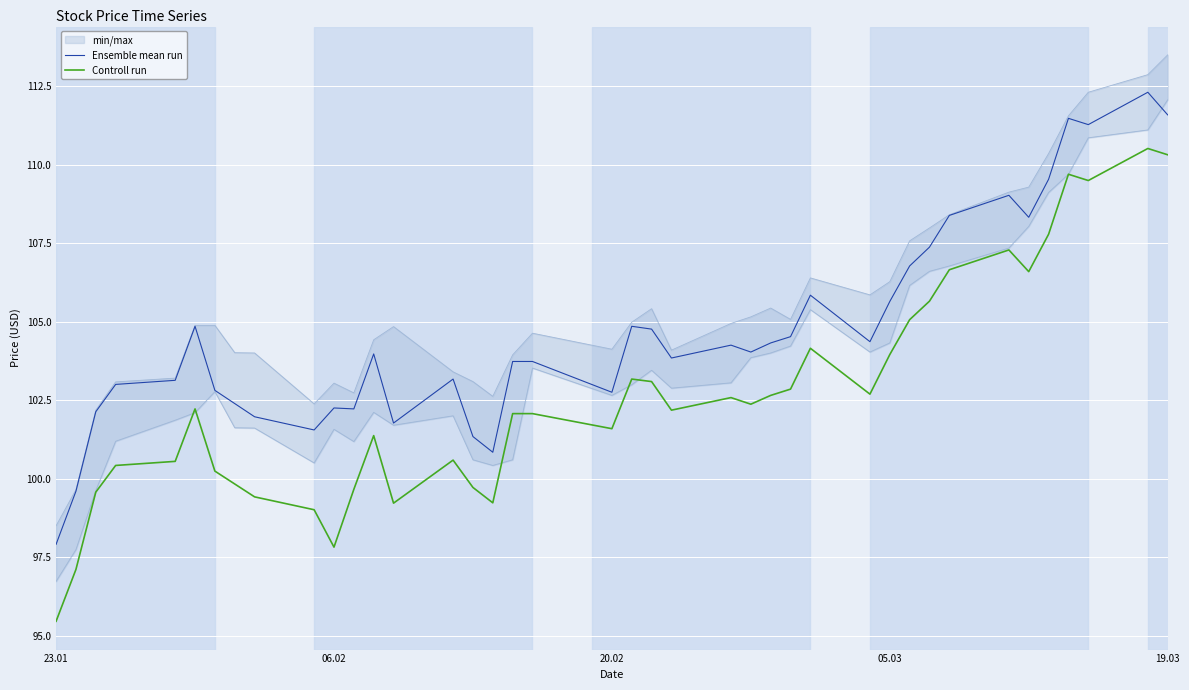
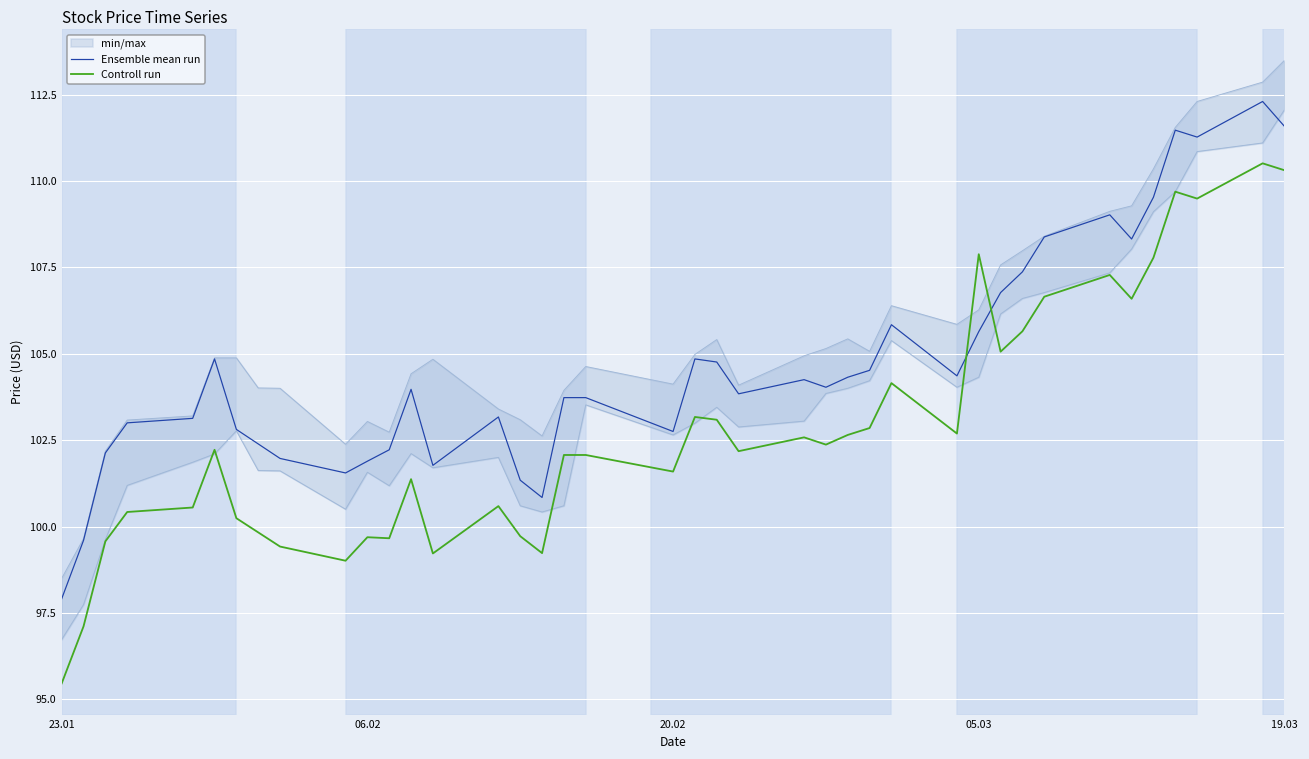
  {
    "Ensemble mean run": {
      "23.01": 97.9,
-     "06.02": 102.3,
+     "06.02": 101.9,
      "20.02": 102.8,
      "05.03": 105.6,
      "19.03": 111.6
    },
    "Controll run": {
      "23.01": 95.5,
-     "06.02": 97.8,
+     "06.02": 99.7,
      "20.02": 101.6,
-     "05.03": 104.0,
+     "05.03": 107.9,
      "19.03": 110.3
    }
  }
